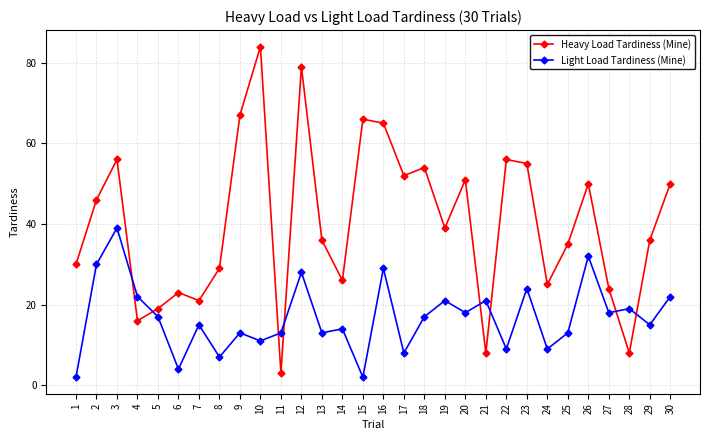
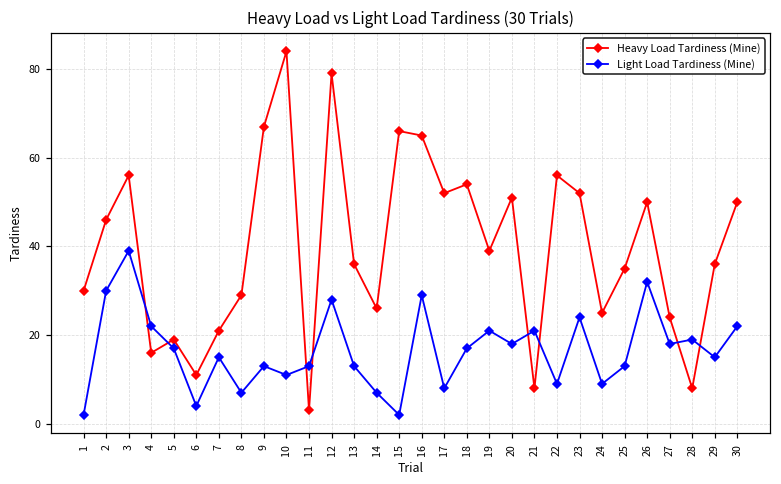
  {
    "Heavy Load Tardiness (Mine)": {
      "1": 30,
      "2": 46,
      "3": 56,
      "4": 16,
      "5": 19,
-     "6": 23,
+     "6": 11,
      "7": 21,
      "8": 29,
      "9": 67,
      "10": 84,
      "11": 3,
      "12": 79,
      "13": 36,
      "14": 26,
      "15": 66,
      "16": 65,
      "17": 52,
      "18": 54,
      "19": 39,
      "20": 51,
      "21": 8,
      "22": 56,
-     "23": 55,
+     "23": 52,
      "24": 25,
      "25": 35,
      "26": 50,
      "27": 24,
      "28": 8,
      "29": 36,
      "30": 50
    },
    "Light Load Tardiness (Mine)": {
      "1": 2,
      "2": 30,
      "3": 39,
      "4": 22,
      "5": 17,
      "6": 4,
      "7": 15,
      "8": 7,
      "9": 13,
      "10": 11,
      "11": 13,
      "12": 28,
      "13": 13,
-     "14": 14,
+     "14": 7,
      "15": 2,
      "16": 29,
      "17": 8,
      "18": 17,
      "19": 21,
      "20": 18,
      "21": 21,
      "22": 9,
      "23": 24,
      "24": 9,
      "25": 13,
      "26": 32,
      "27": 18,
      "28": 19,
      "29": 15,
      "30": 22
    }
  }
